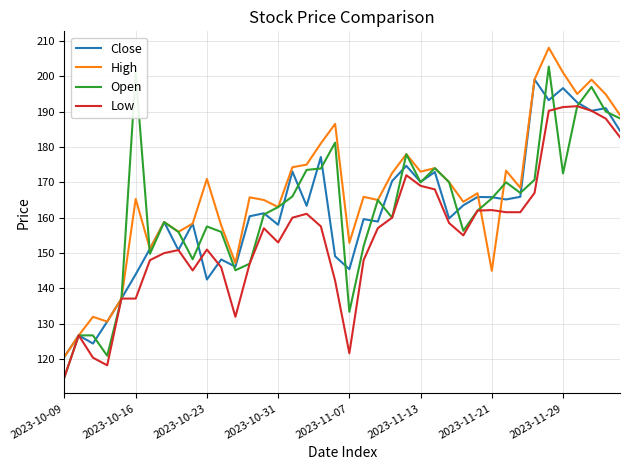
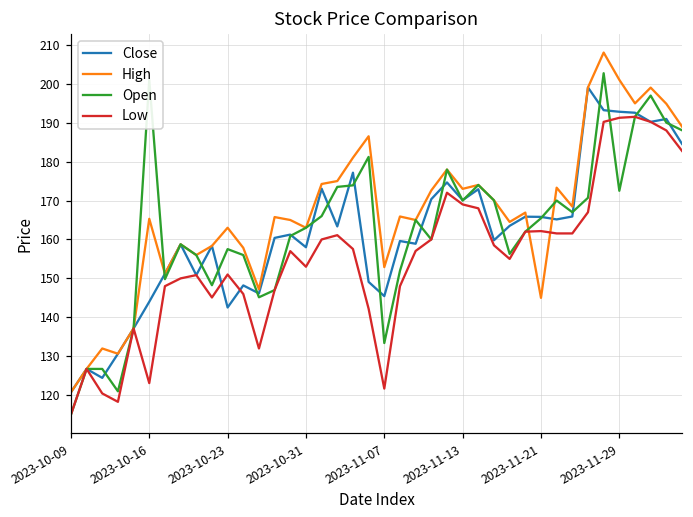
  {
    "Close": {
      "2023-10-16": 144,
      "2023-10-23": 143,
      "2023-10-31": 158,
      "2023-11-07": 145,
-     "2023-11-29": 197
+     "2023-11-29": 193
    },
    "High": {
      "2023-10-16": 165,
-     "2023-10-23": 171,
+     "2023-10-23": 163,
      "2023-11-07": 153,
      "2023-11-13": 173,
      "2023-11-21": 145,
      "2023-11-29": 201
    },
    "Open": {
      "2023-10-23": 158,
      "2023-11-07": 133,
      "2023-11-29": 173
    },
    "Low": {
-     "2023-10-16": 137,
+     "2023-10-16": 123,
      "2023-10-23": 151,
      "2023-10-31": 153,
      "2023-11-07": 122,
      "2023-11-13": 169,
      "2023-11-21": 162,
      "2023-11-29": 191
    }
  }
